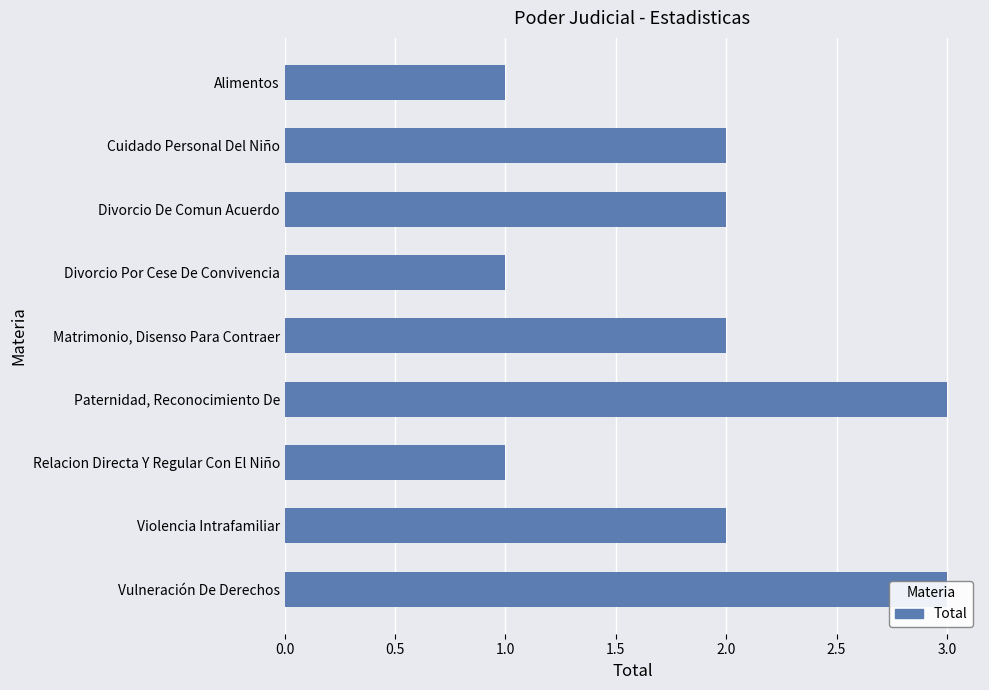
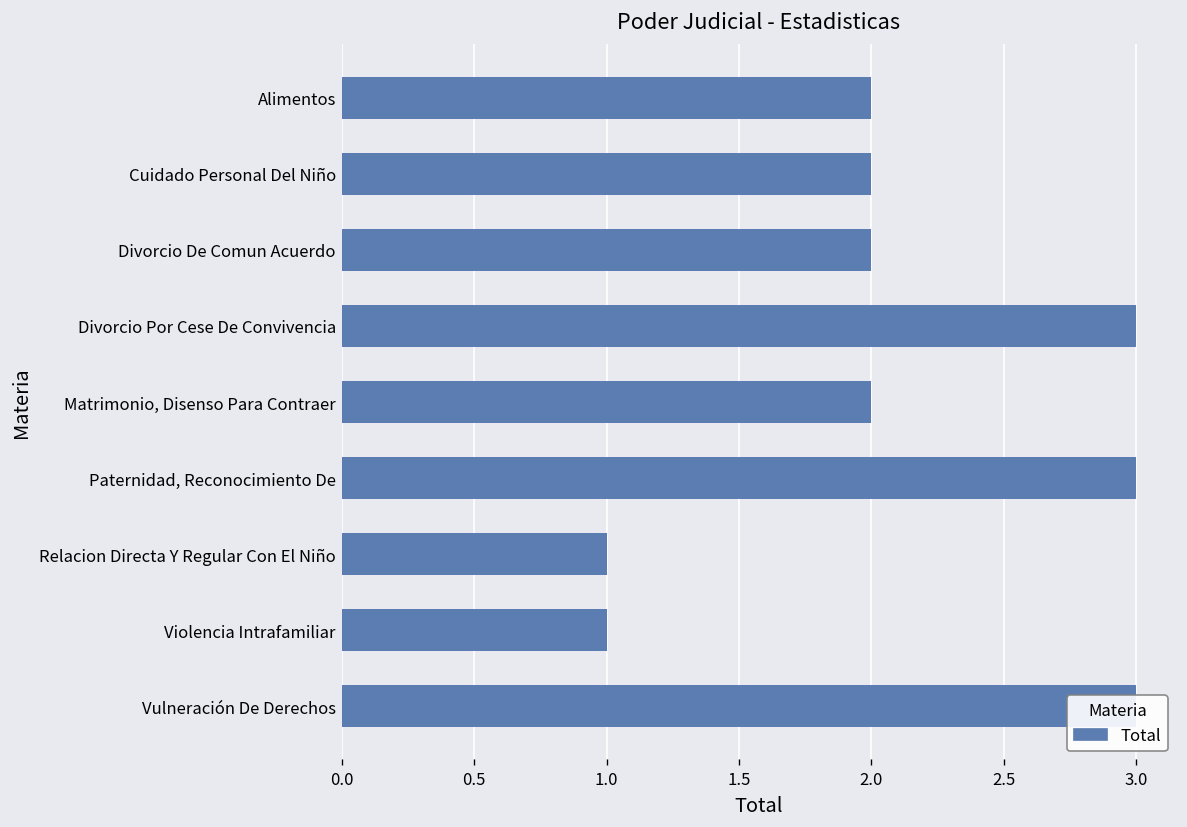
  {
-   "Alimentos": 1,
+   "Alimentos": 2,
    "Cuidado Personal Del Niño": 2,
    "Divorcio De Comun Acuerdo": 2,
-   "Divorcio Por Cese De Convivencia": 1,
+   "Divorcio Por Cese De Convivencia": 3,
    "Matrimonio, Disenso Para Contraer": 2,
    "Paternidad, Reconocimiento De": 3,
    "Relacion Directa Y Regular Con El Niño": 1,
-   "Violencia Intrafamiliar": 2
+   "Violencia Intrafamiliar": 1
  }
